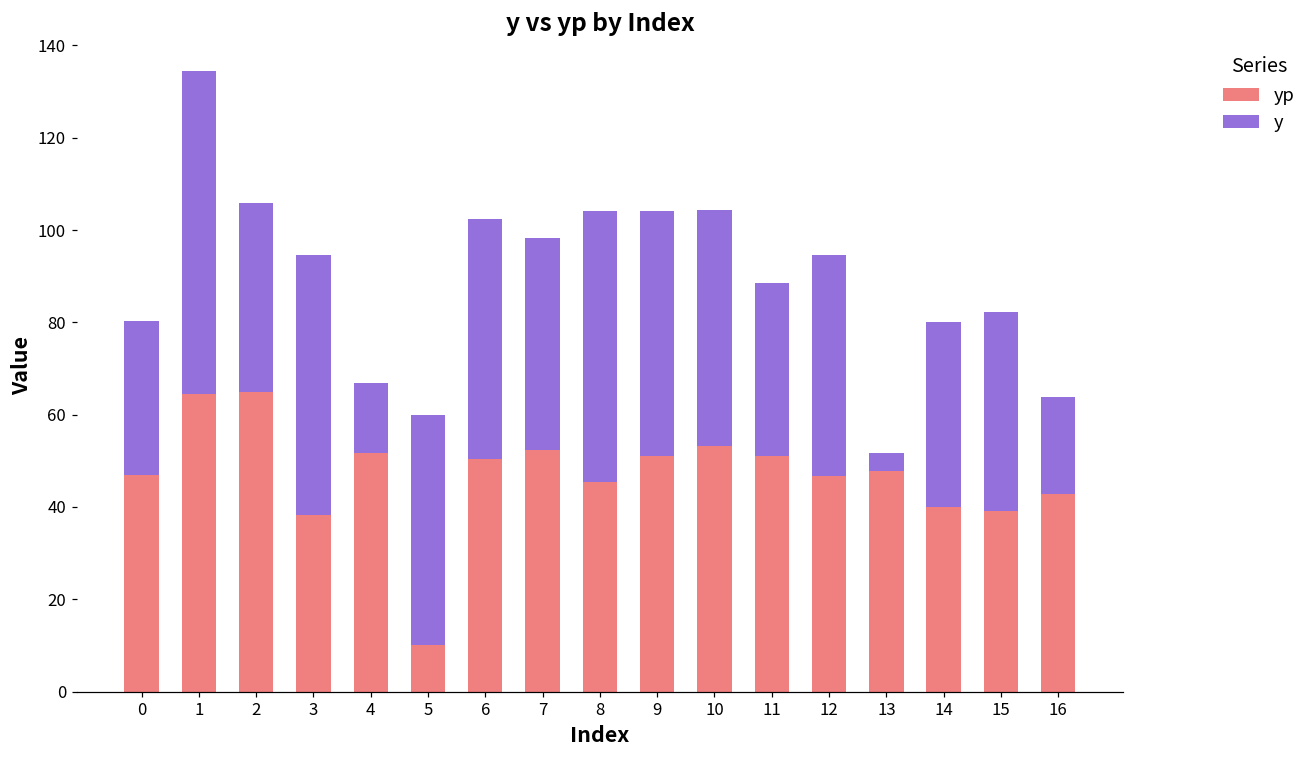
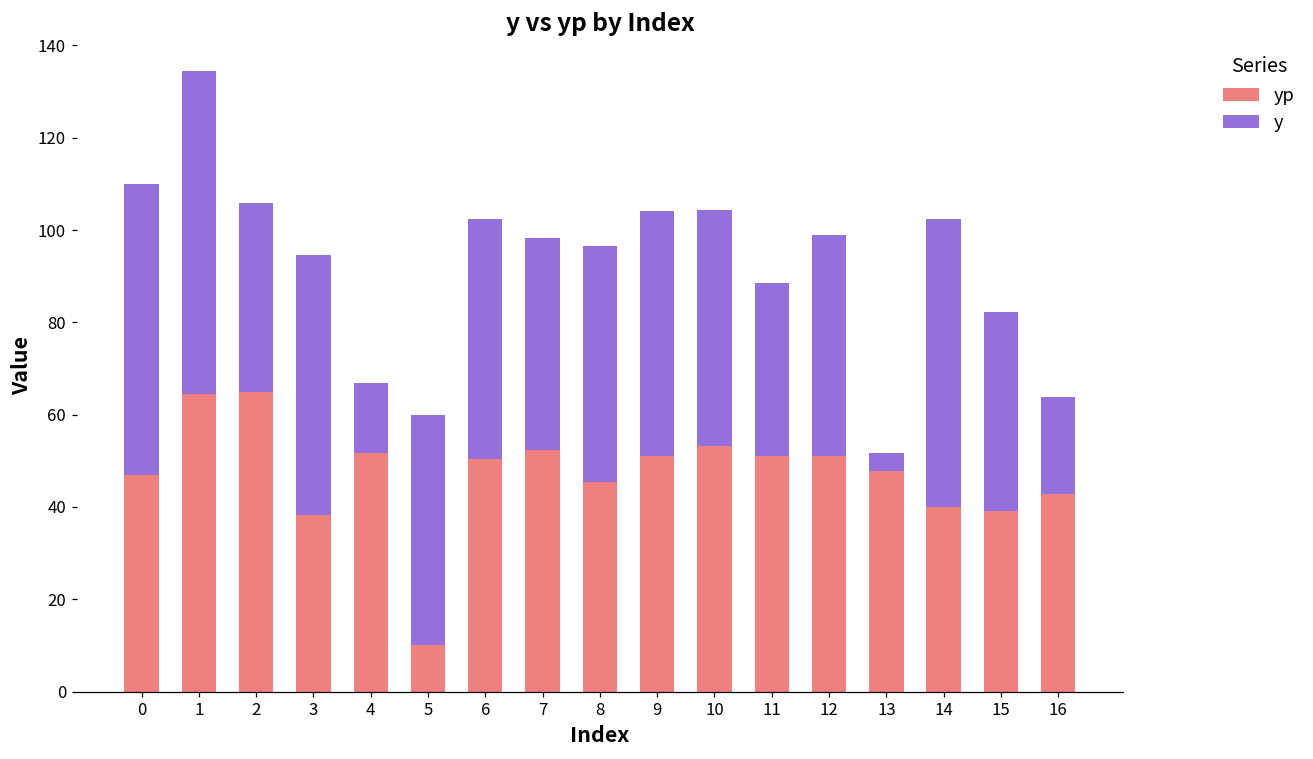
  {
    "yp": {
      "0": 47,
      "1": 64,
      "2": 65,
      "3": 38,
      "4": 52,
      "5": 10,
      "6": 50,
      "7": 52,
      "8": 45,
      "9": 51,
      "10": 53,
      "11": 51,
-     "12": 47,
+     "12": 51,
      "13": 48,
      "14": 40,
      "15": 39,
      "16": 43
    },
    "y": {
-     "0": 33,
+     "0": 63,
      "1": 70,
      "2": 41,
      "3": 56,
      "4": 15,
      "5": 50,
      "6": 52,
      "7": 46,
-     "8": 59,
+     "8": 51,
      "9": 53,
      "10": 51,
      "11": 38,
      "12": 48,
      "13": 4,
-     "14": 40,
+     "14": 63,
      "15": 43,
      "16": 21
    }
  }
